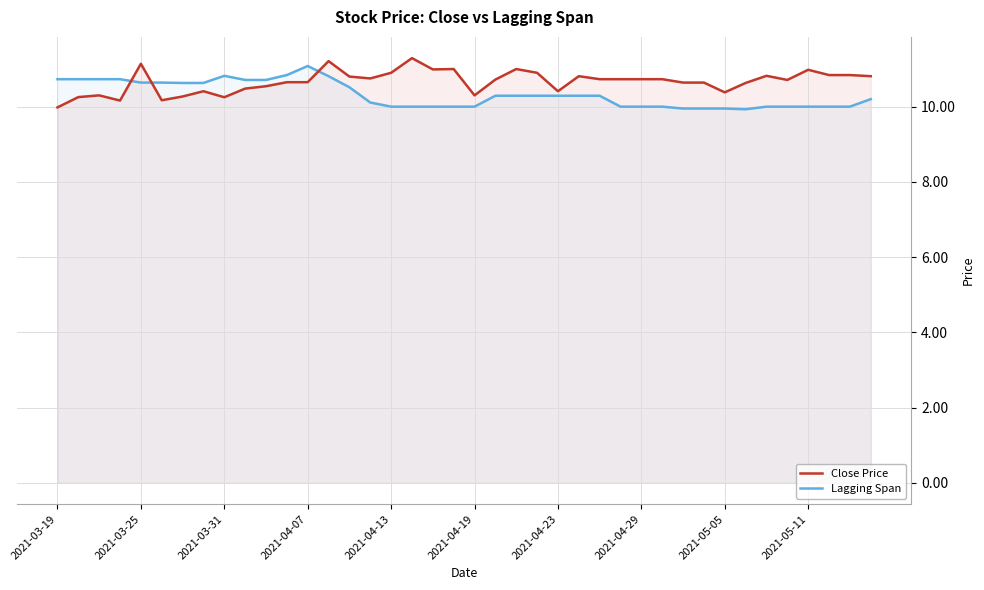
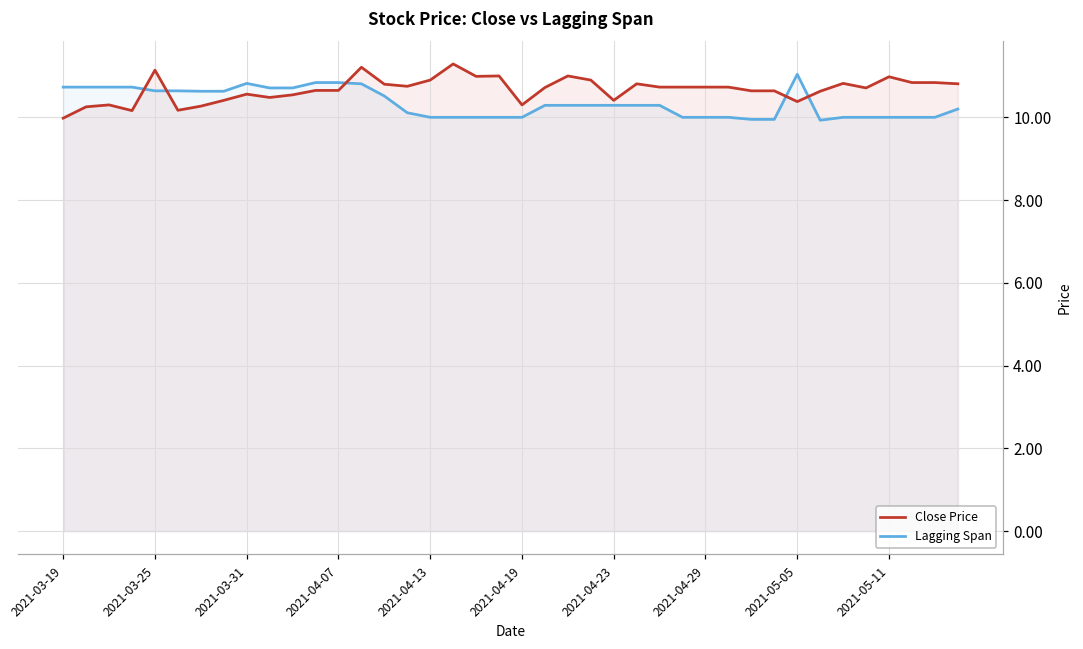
  {
    "Close Price": {
      "2021-03-19": 10.0,
      "2021-03-25": 11.1,
-     "2021-03-31": 10.3,
+     "2021-03-31": 10.6,
      "2021-04-07": 10.7,
      "2021-04-13": 10.9,
      "2021-04-19": 10.3,
      "2021-04-23": 10.4,
      "2021-04-29": 10.7,
      "2021-05-05": 10.4,
      "2021-05-11": 11.0
    },
    "Lagging Span": {
      "2021-03-19": 10.7,
      "2021-03-25": 10.6,
      "2021-03-31": 10.8,
-     "2021-04-07": 11.1,
+     "2021-04-07": 10.8,
      "2021-04-13": 10.0,
      "2021-04-19": 10.0,
      "2021-04-23": 10.3,
      "2021-04-29": 10.0,
-     "2021-05-05": 10.0,
+     "2021-05-05": 11.0,
      "2021-05-11": 10.0
    }
  }
